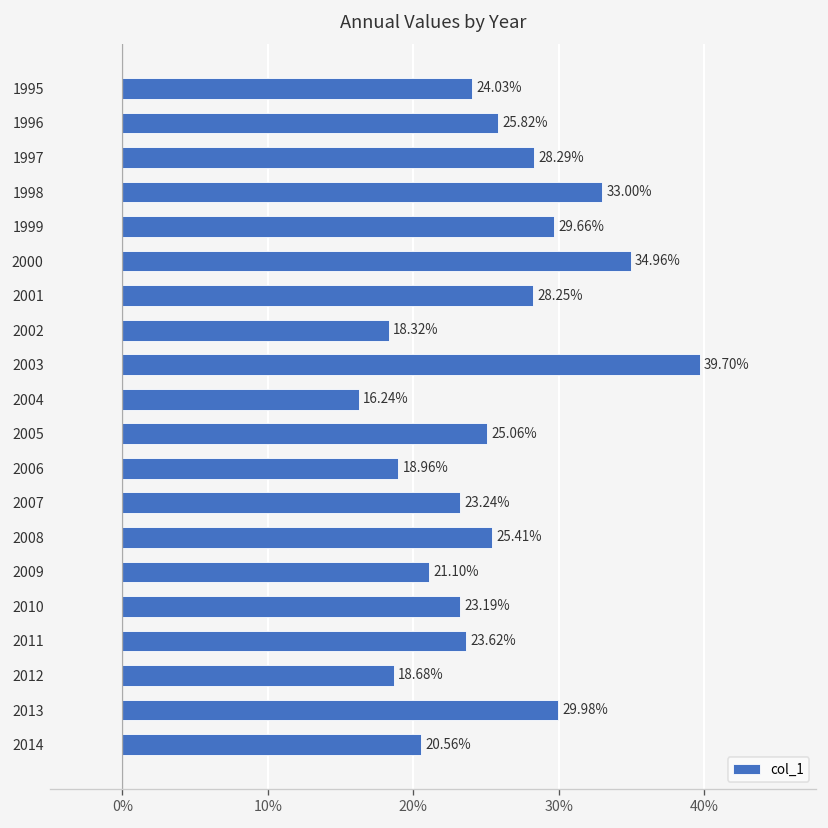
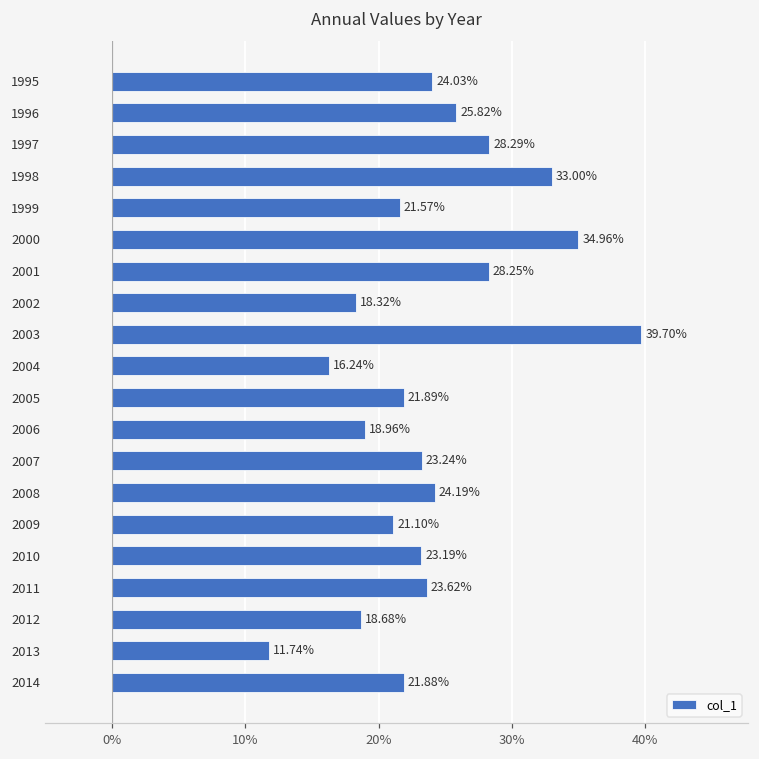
  {
    "1995": "24.03%",
    "1996": "25.82%",
    "1997": "28.29%",
    "1998": "33.00%",
-   "1999": "29.66%",
+   "1999": "21.57%",
    "2000": "34.96%",
    "2001": "28.25%",
    "2002": "18.32%",
    "2003": "39.70%",
    "2004": "16.24%",
-   "2005": "25.06%",
+   "2005": "21.89%",
    "2006": "18.96%",
    "2007": "23.24%",
-   "2008": "25.41%",
+   "2008": "24.19%",
    "2009": "21.10%",
    "2010": "23.19%",
    "2011": "23.62%",
    "2012": "18.68%",
-   "2013": "29.98%",
-   "2014": "20.56%"
+   "2013": "11.74%",
+   "2014": "21.88%"
  }
